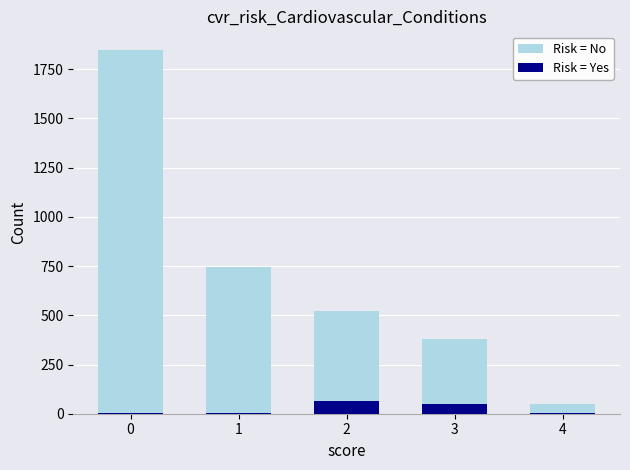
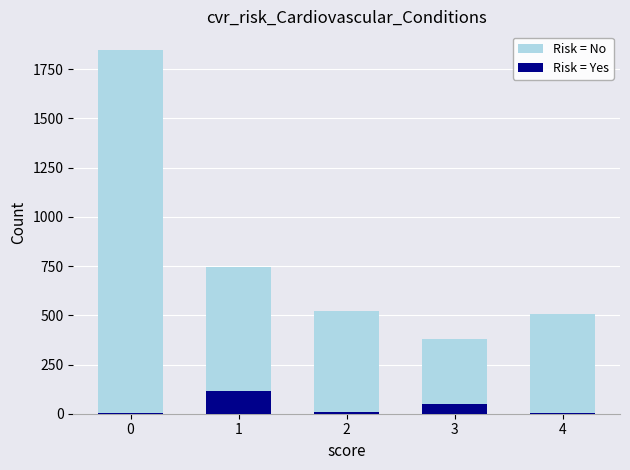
  {
    "Risk = No": {
      "0": 1850,
      "1": 750,
      "2": 520,
      "3": 380,
-     "4": 50
+     "4": 510
    },
    "Risk = Yes": {
-     "1": 10,
-     "2": 70
+     "1": 110,
+     "2": 10
    }
  }
